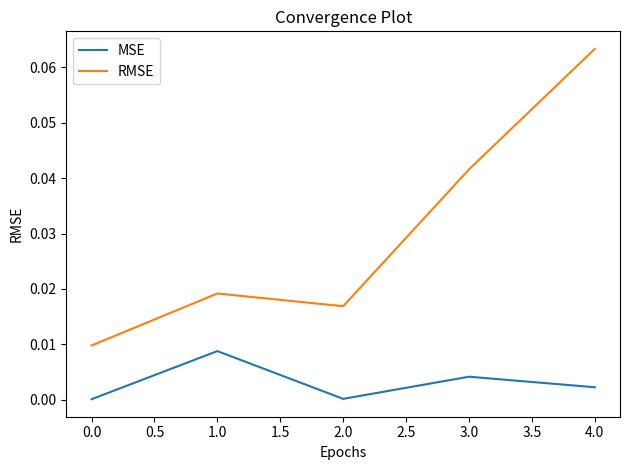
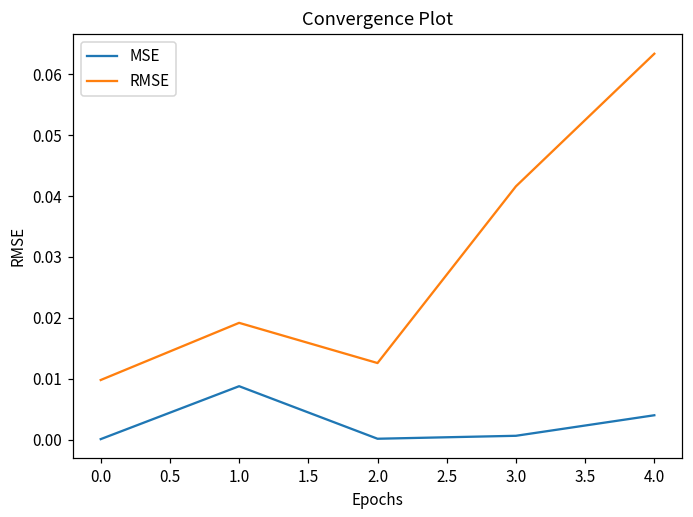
  {
    "MSE": {
      "0.0": 0.000,
      "1.0": 0.009,
      "2.0": 0.000,
-     "3.0": 0.004,
-     "4.0": 0.002
+     "3.0": 0.001,
+     "4.0": 0.004
    },
    "RMSE": {
      "0.0": 0.010,
      "1.0": 0.019,
-     "2.0": 0.017,
+     "2.0": 0.013,
      "3.0": 0.042,
      "4.0": 0.063
    }
  }
